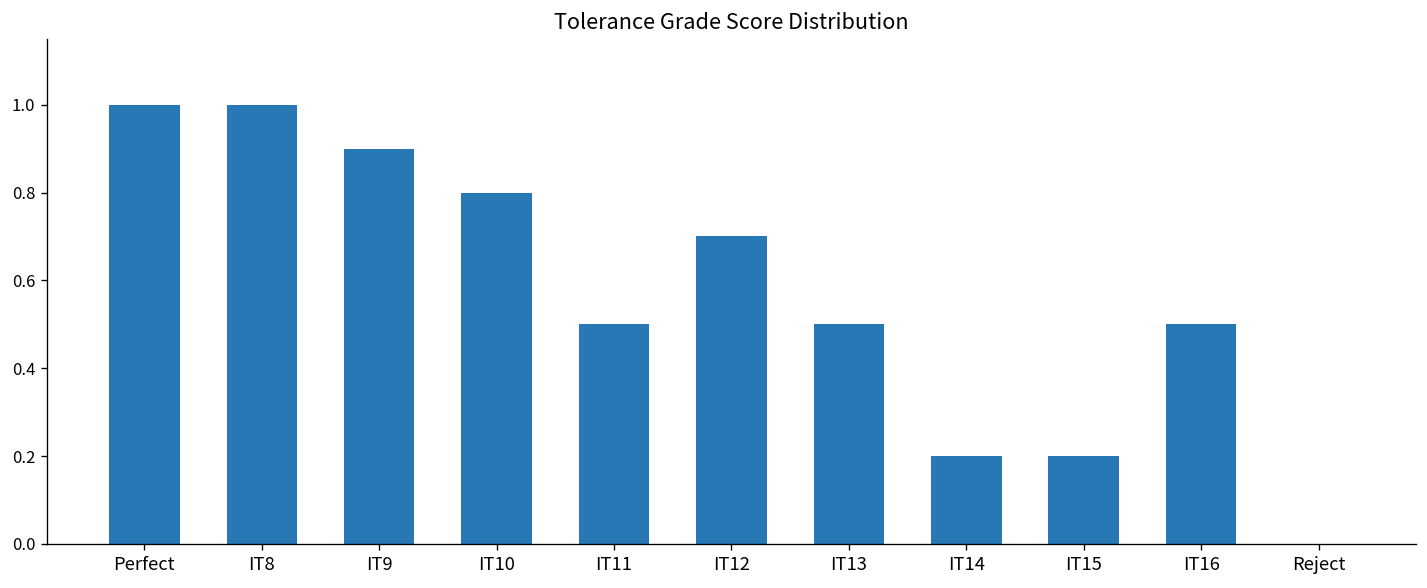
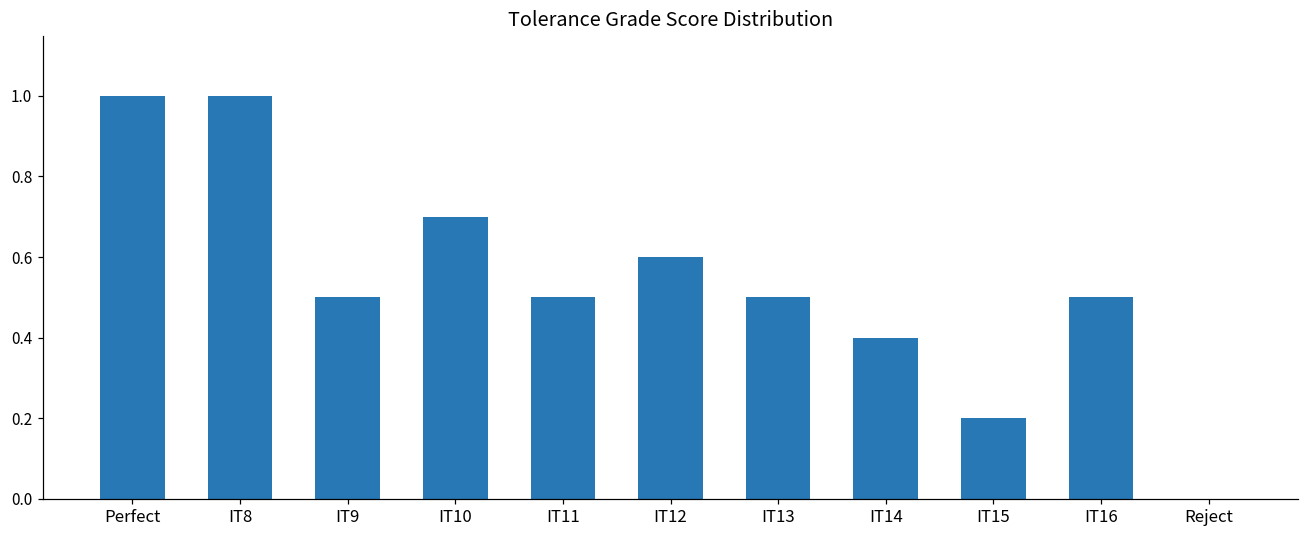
  {
    "Perfect": 1.0,
    "IT8": 1.0,
-   "IT9": 0.9,
-   "IT10": 0.8,
+   "IT9": 0.5,
+   "IT10": 0.7,
    "IT11": 0.5,
-   "IT12": 0.7,
+   "IT12": 0.6,
    "IT13": 0.5,
-   "IT14": 0.2,
+   "IT14": 0.4,
    "IT15": 0.2,
    "IT16": 0.5,
    "Reject": 0.0
  }
